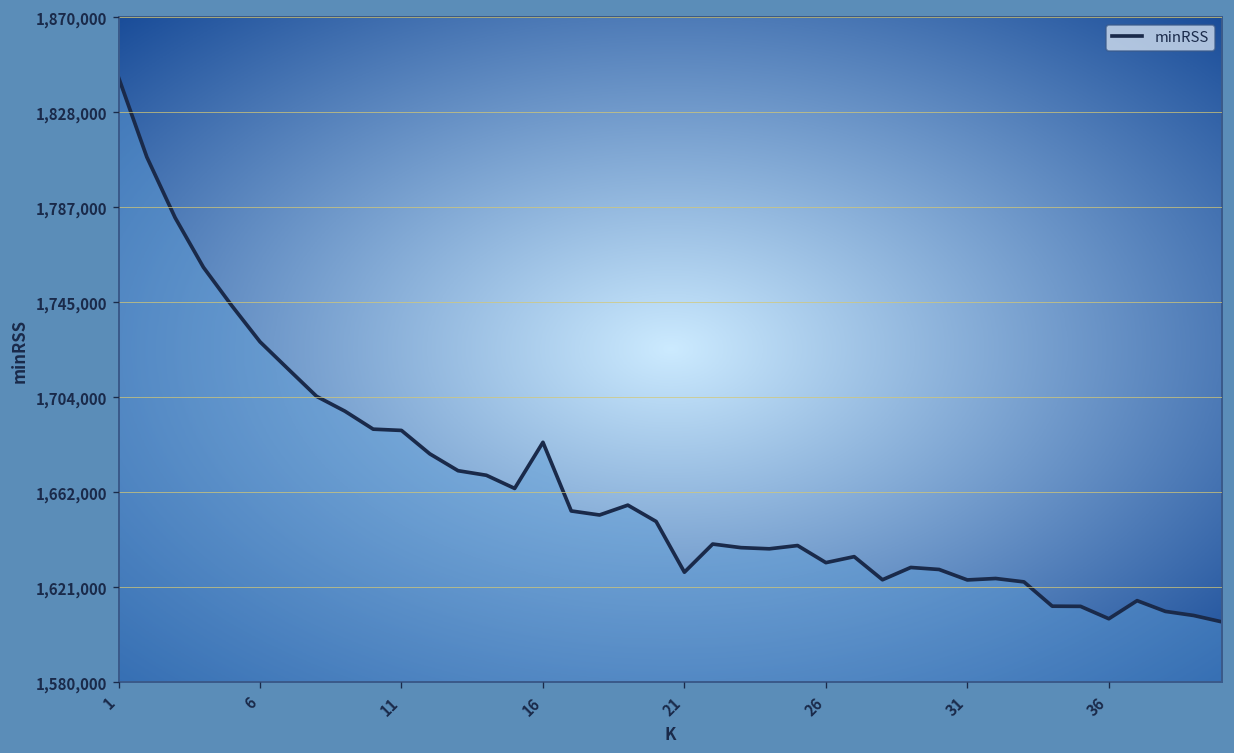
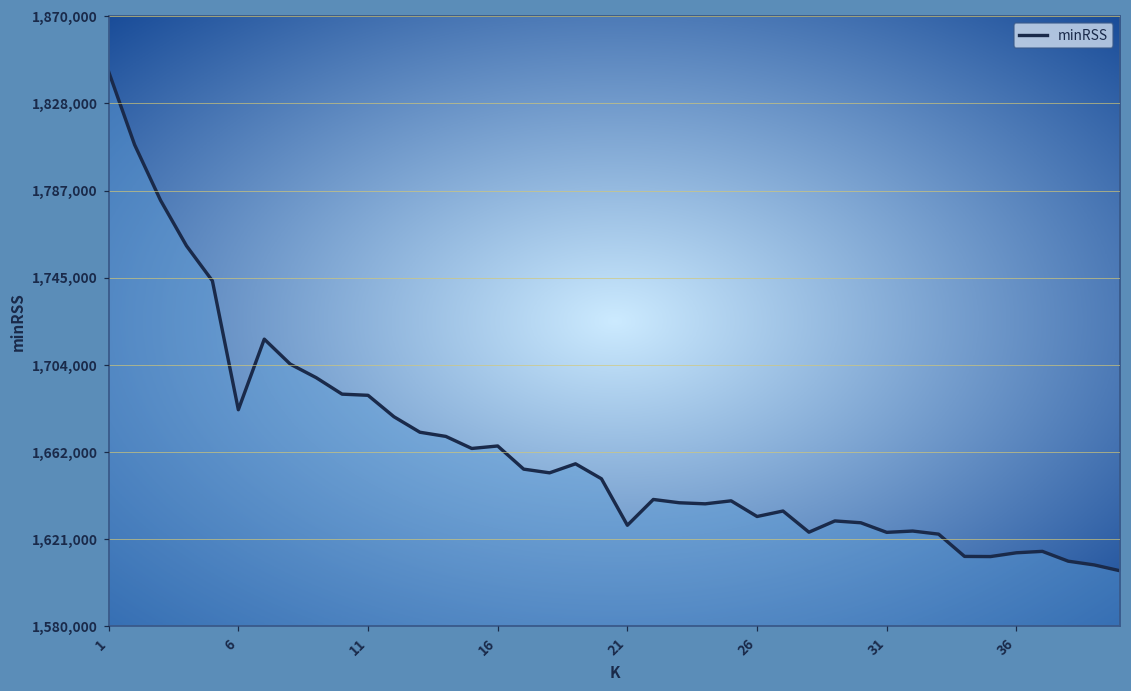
  {
    "1": "1,844,000",
-   "6": "1,728,000",
+   "6": "1,683,000",
    "11": "1,690,000",
-   "16": "1,685,000",
+   "16": "1,666,000",
    "21": "1,628,000",
    "26": "1,632,000",
    "31": "1,625,000",
-   "36": "1,608,000"
+   "36": "1,615,000"
  }
